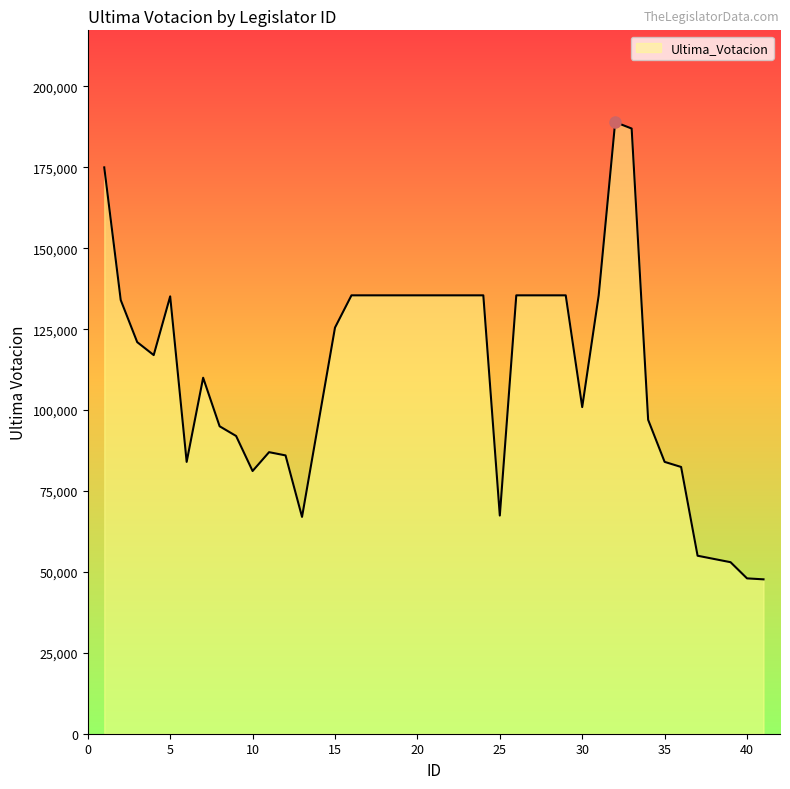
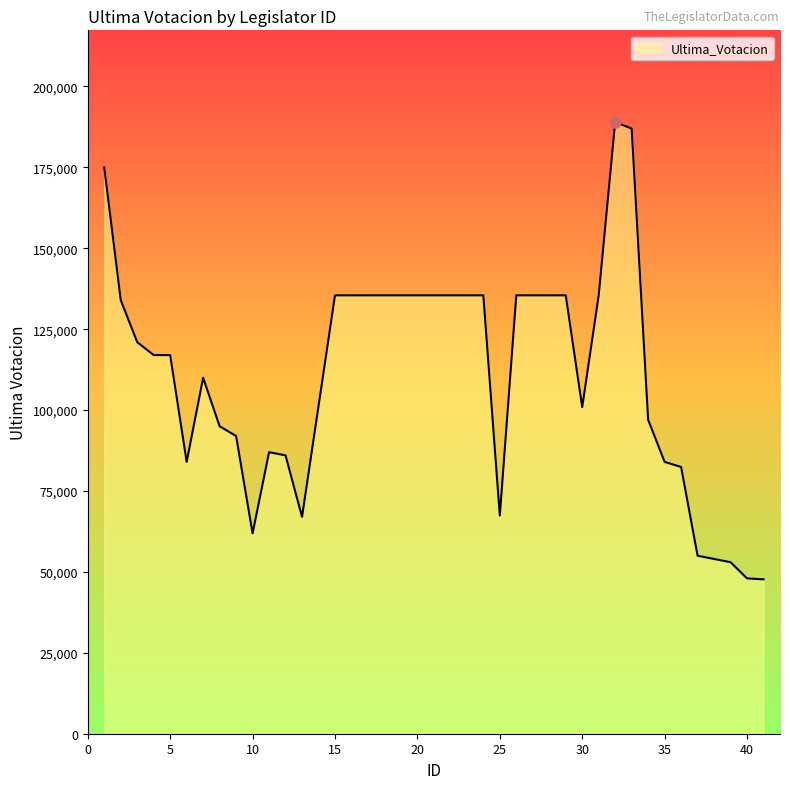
  {
    "Ultima_Votacion": {
-     "5": "135,000",
-     "10": "81,000",
-     "15": "125,000",
+     "5": "117,000",
+     "10": "62,000",
+     "15": "135,000",
      "20": "135,000",
      "25": "67,000",
      "30": "101,000",
      "35": "84,000",
      "40": "48,000"
    }
  }
